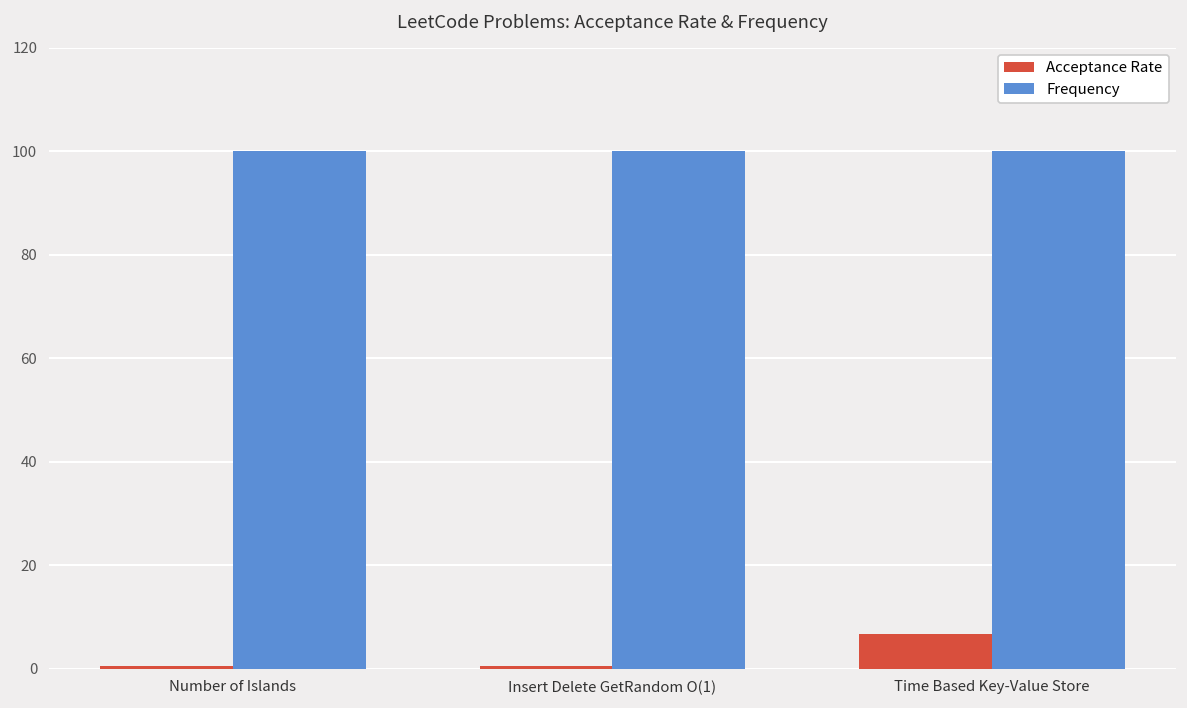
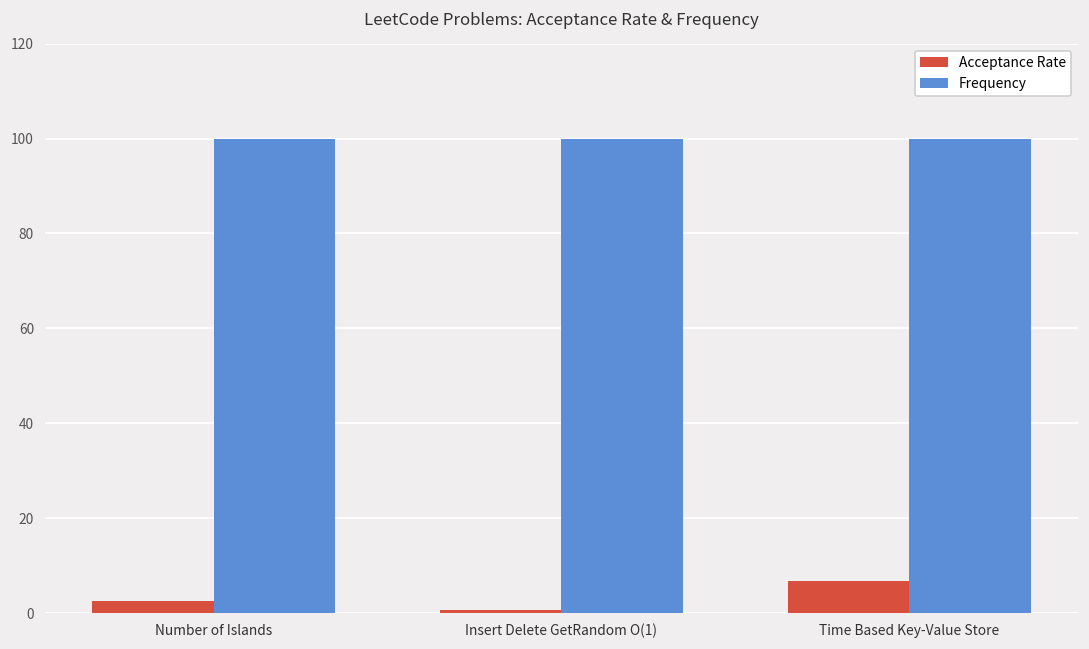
  {
    "Acceptance Rate": {
-     "Number of Islands": 1,
+     "Number of Islands": 3,
      "Time Based Key-Value Store": 7
    },
    "Frequency": {
      "Number of Islands": 100,
      "Insert Delete GetRandom O(1)": 100,
      "Time Based Key-Value Store": 100
    }
  }
